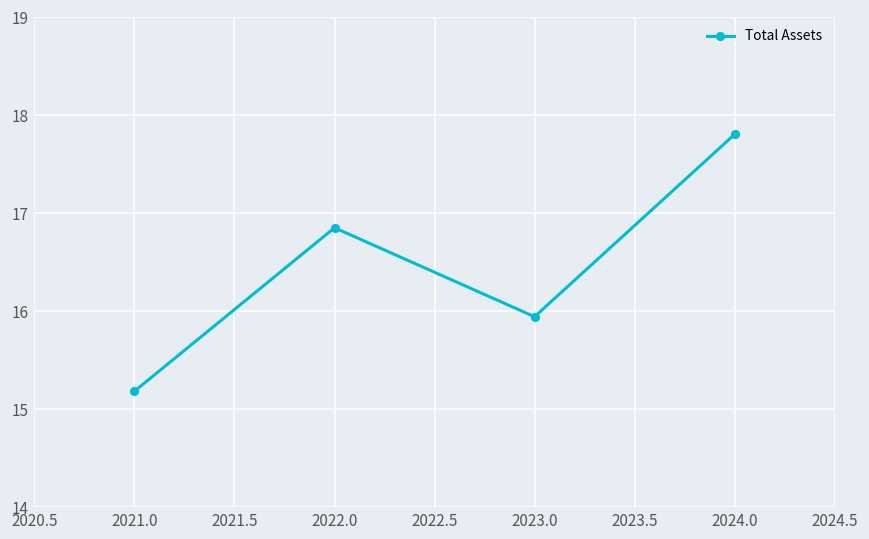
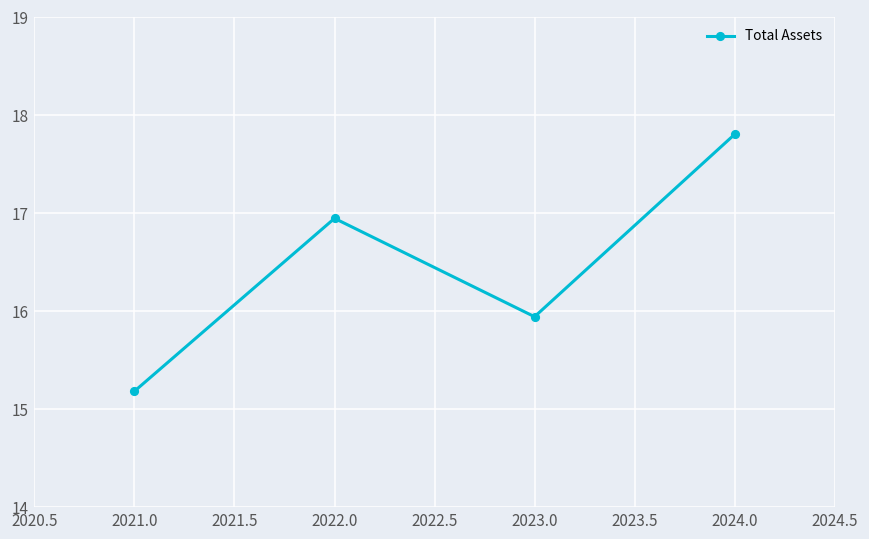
  {
    "2021.0": 15.2,
-   "2022.0": 16.85,
+   "2022.0": 16.95,
    "2023.0": 15.9,
    "2024.0": 17.8
  }
